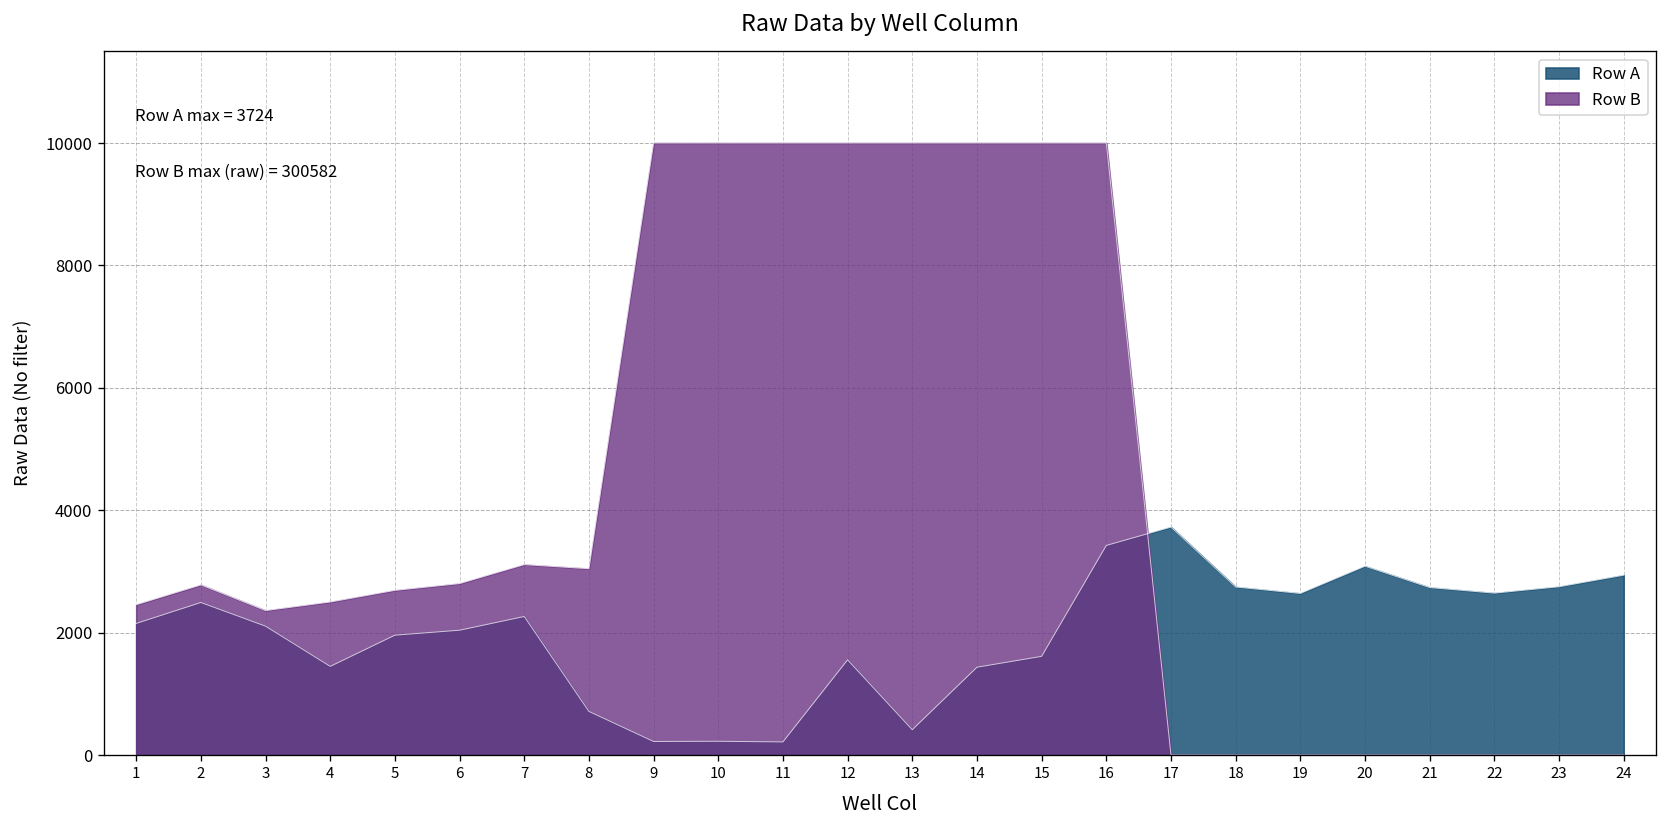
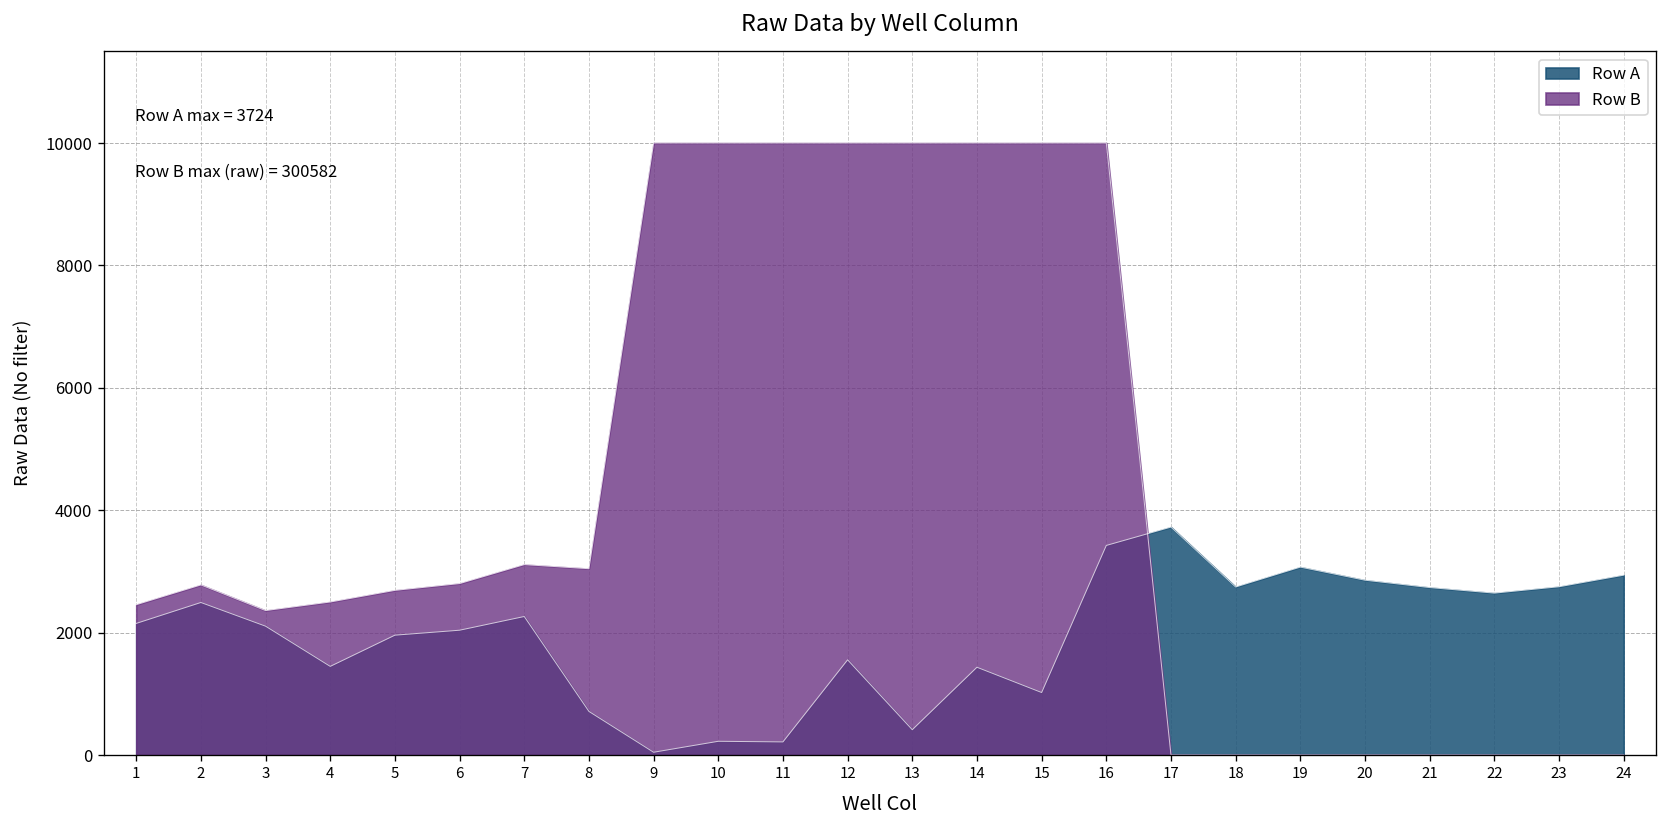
  {
    "Row A": {
      "1": 2200,
      "2": 2500,
      "3": 2100,
      "4": 1400,
      "5": 2000,
      "6": 2000,
      "7": 2300,
      "8": 700,
-     "9": 200,
+     "9": 0,
      "10": 200,
      "11": 200,
      "12": 1600,
      "13": 400,
      "14": 1400,
-     "15": 1600,
+     "15": 1000,
      "16": 3400,
      "17": 3700,
      "18": 2700,
-     "19": 2600,
-     "20": 3100,
+     "19": 3100,
+     "20": 2900,
      "21": 2700,
      "22": 2600,
      "23": 2700,
      "24": 2900
    },
    "Row B": {
      "1": 2500,
      "2": 2800,
      "3": 2400,
      "4": 2500,
      "5": 2700,
      "6": 2800,
      "7": 3100,
      "8": 3000,
      "9": 10000,
      "10": 10000,
      "11": 10000,
      "12": 10000,
      "13": 10000,
      "14": 10000,
      "15": 10000,
      "16": 10000,
      "17": 0,
      "18": 0,
      "19": 0,
      "20": 0,
      "21": 0,
      "22": 0,
      "23": 0,
      "24": 0
    }
  }
